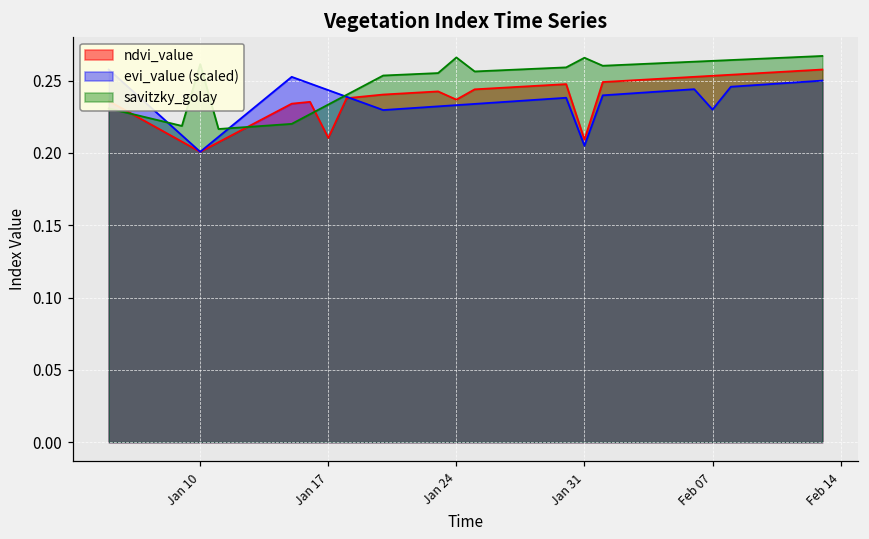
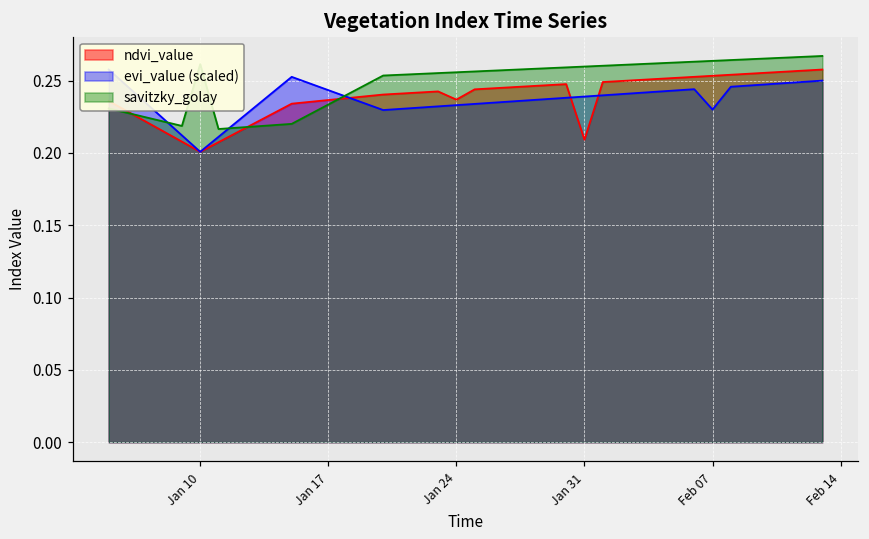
  {
    "ndvi_value": {
-     "Jan 17": 0.210,
+     "Jan 17": 0.237,
      "Jan 24": 0.237,
      "Jan 31": 0.209,
      "Feb 07": 0.253
    },
    "evi_value (scaled)": {
      "Jan 17": 0.243,
      "Jan 24": 0.233,
-     "Jan 31": 0.205,
+     "Jan 31": 0.239,
      "Feb 07": 0.230
    },
    "savitzky_golay": {
      "Jan 17": 0.233,
-     "Jan 24": 0.266,
-     "Jan 31": 0.266,
+     "Jan 24": 0.256,
+     "Jan 31": 0.260,
      "Feb 07": 0.264
    }
  }
